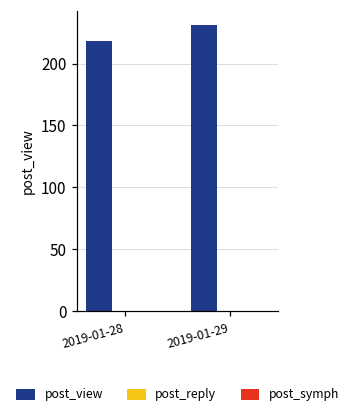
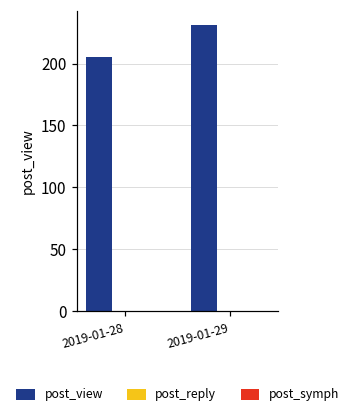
  {
    "post_view": {
-     "2019-01-28": 218,
+     "2019-01-28": 205,
      "2019-01-29": 231
    },
    "post_reply": {
      "2019-01-28": 0,
      "2019-01-29": 0
    },
    "post_symph": {
      "2019-01-28": 0,
      "2019-01-29": 0
    }
  }
